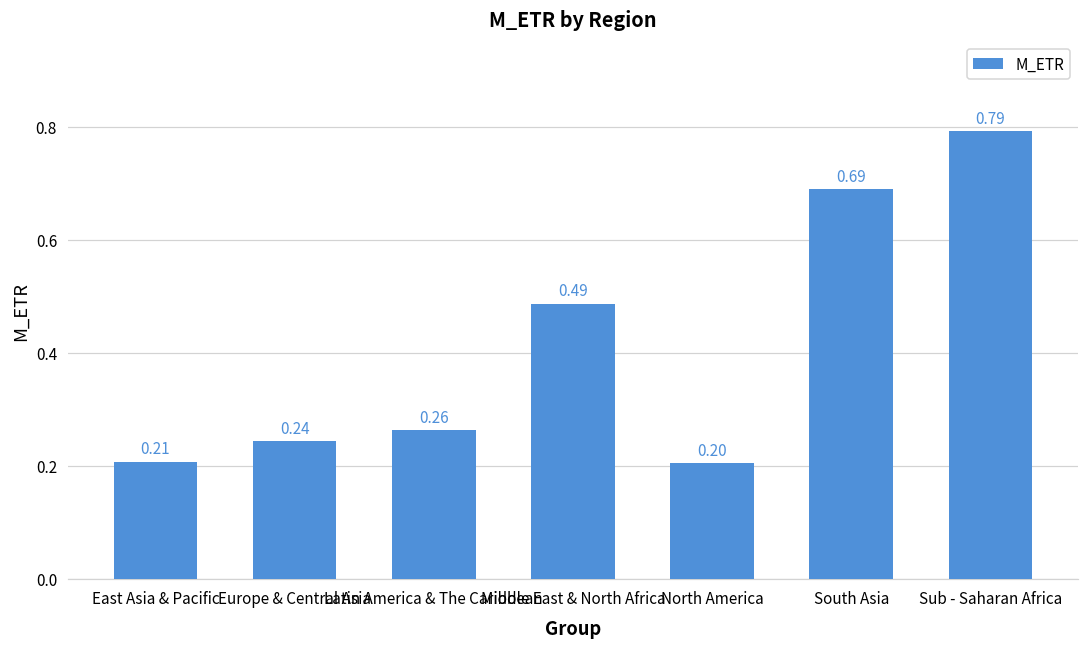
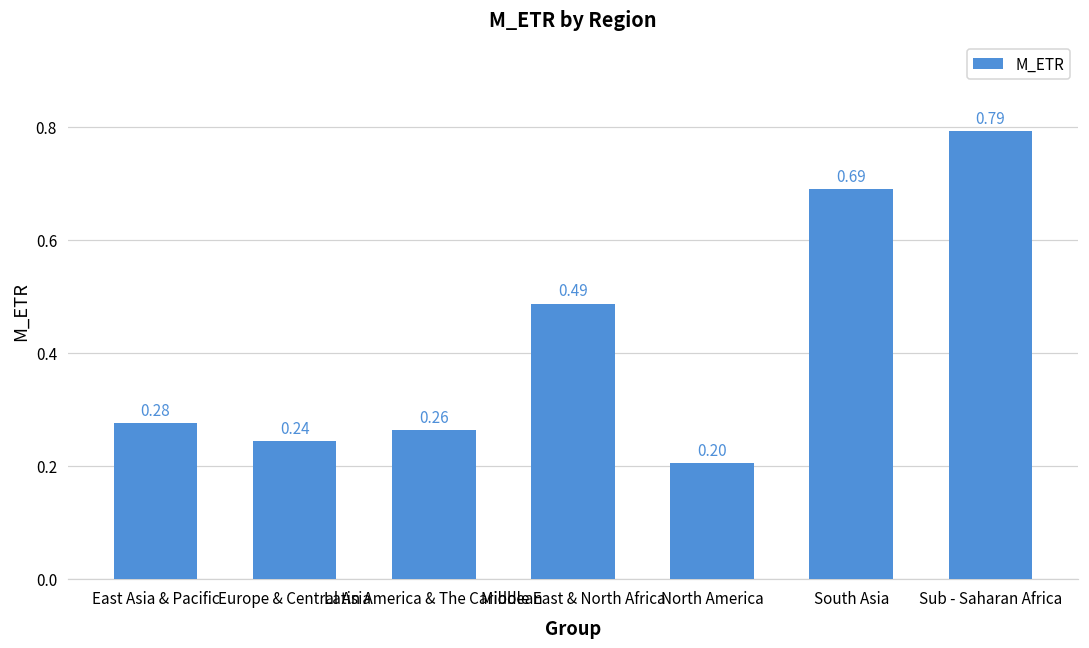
  {
-   "East Asia & Pacific": 0.21,
+   "East Asia & Pacific": 0.28,
    "North America": 0.20,
    "South Asia": 0.69,
    "Sub - Saharan Africa": 0.79
  }
